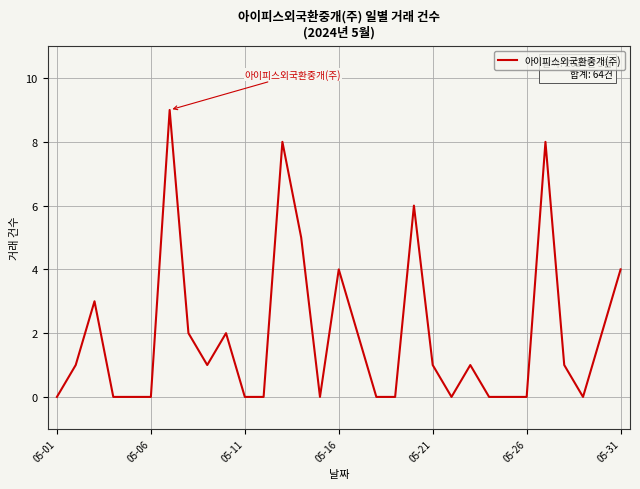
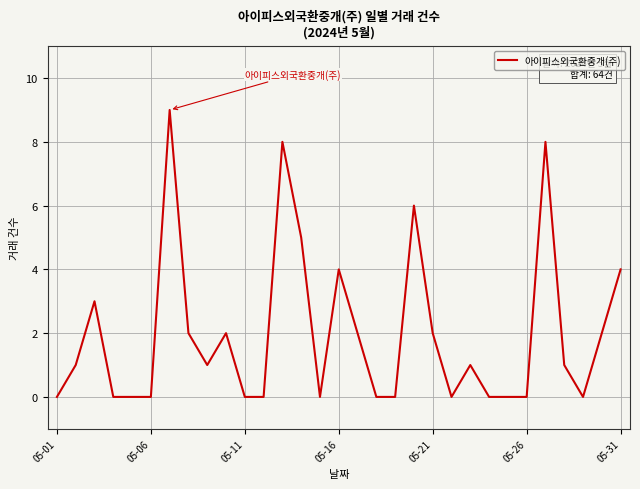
  {
    "05-01": 0,
    "05-06": 0,
    "05-11": 0,
    "05-16": 4,
-   "05-21": 1,
+   "05-21": 2,
    "05-26": 0,
    "05-31": 4
  }
